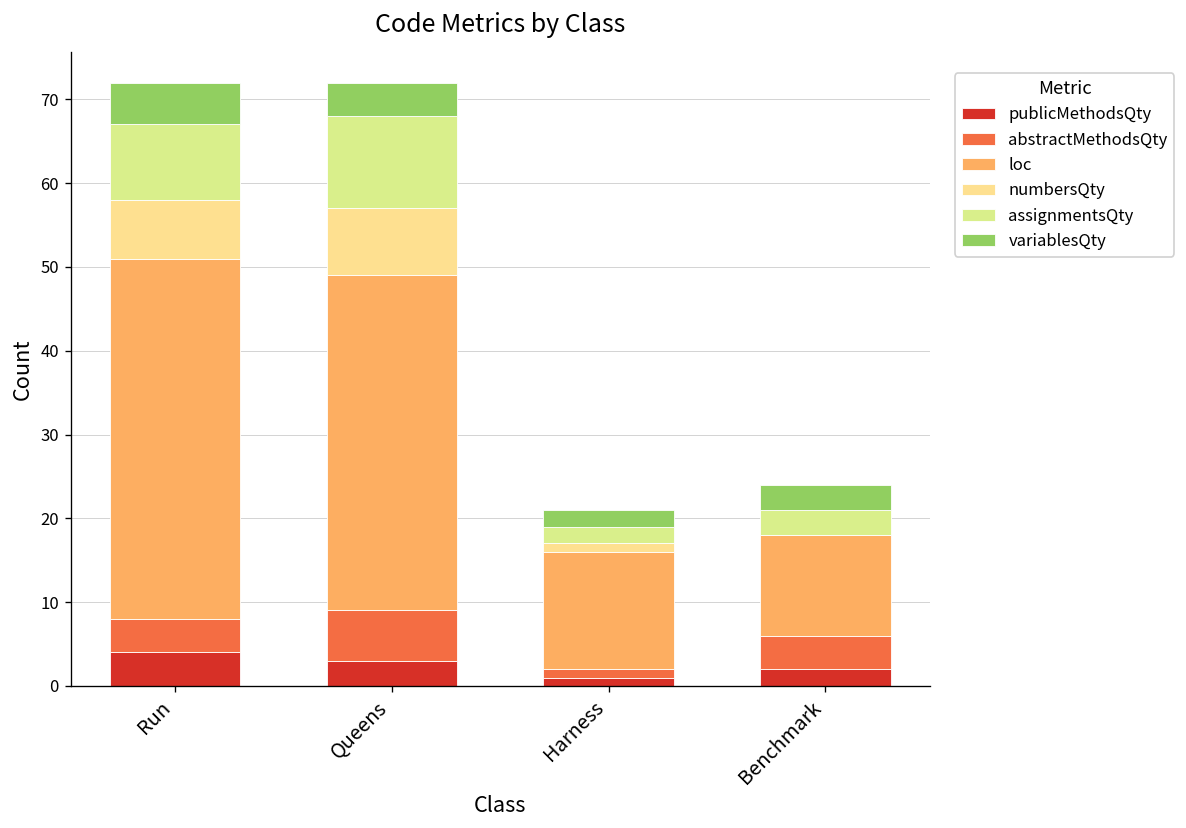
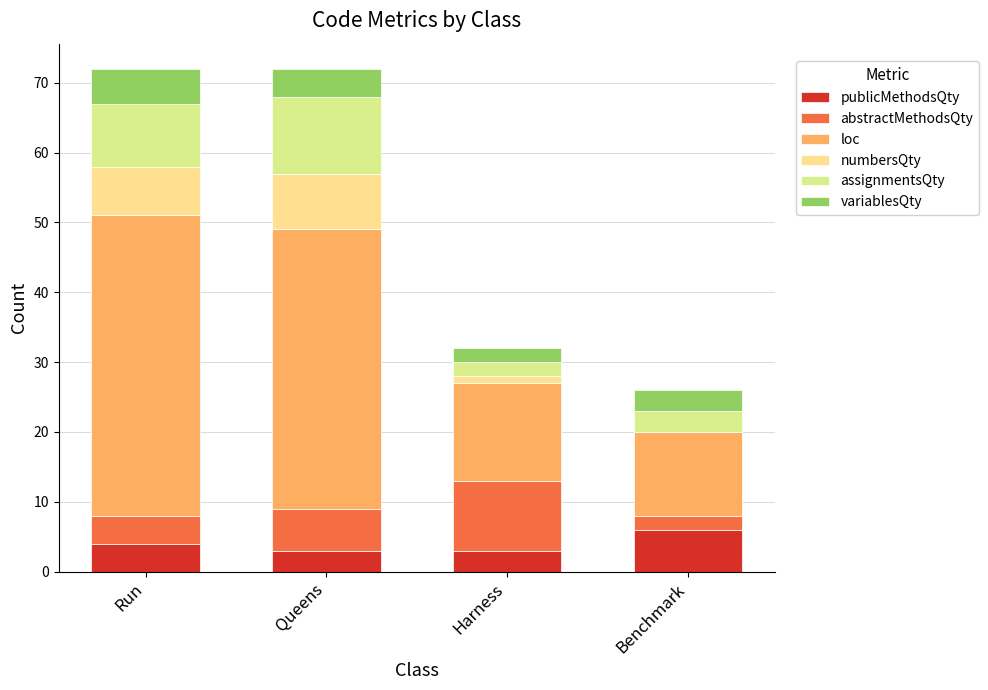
  {
    "publicMethodsQty": {
      "Run": 4,
      "Queens": 3,
-     "Harness": 1,
-     "Benchmark": 2
+     "Harness": 3,
+     "Benchmark": 6
    },
    "abstractMethodsQty": {
-     "Harness": 1,
-     "Benchmark": 4
+     "Harness": 10,
+     "Benchmark": 2
    },
    "loc": {
      "Run": 43,
      "Queens": 40,
      "Harness": 14,
      "Benchmark": 12
    },
    "variablesQty": {
      "Run": 5,
      "Queens": 4,
      "Harness": 2,
      "Benchmark": 3
    }
  }
